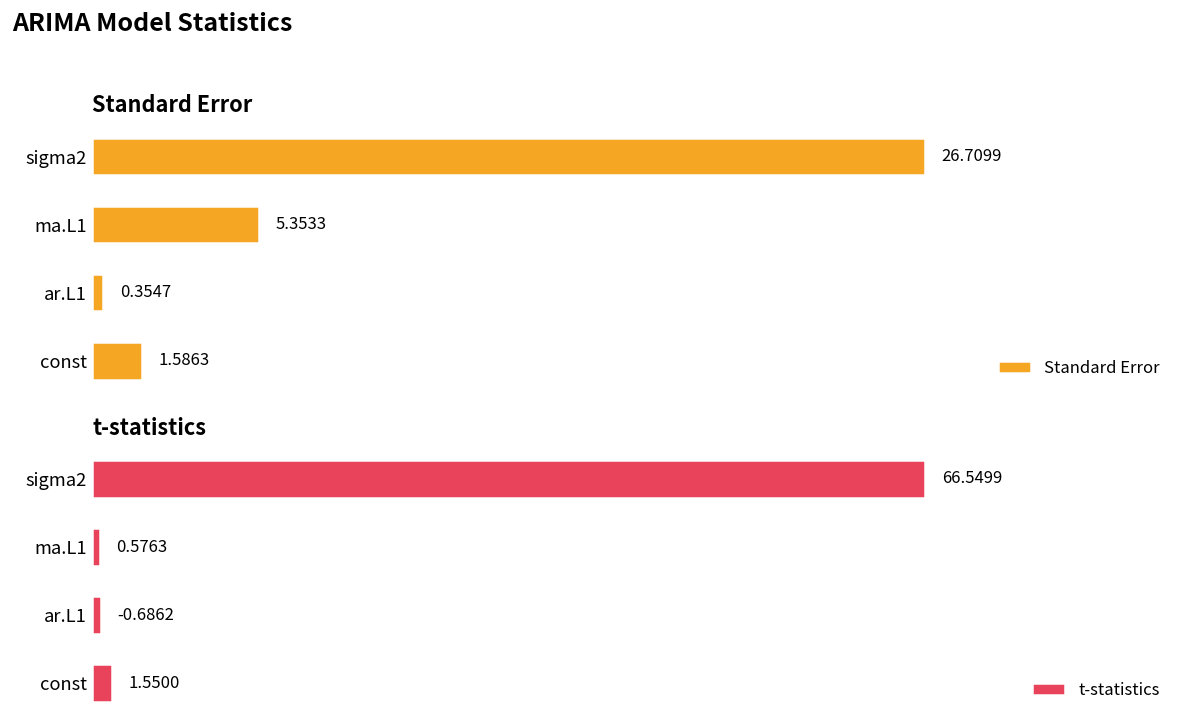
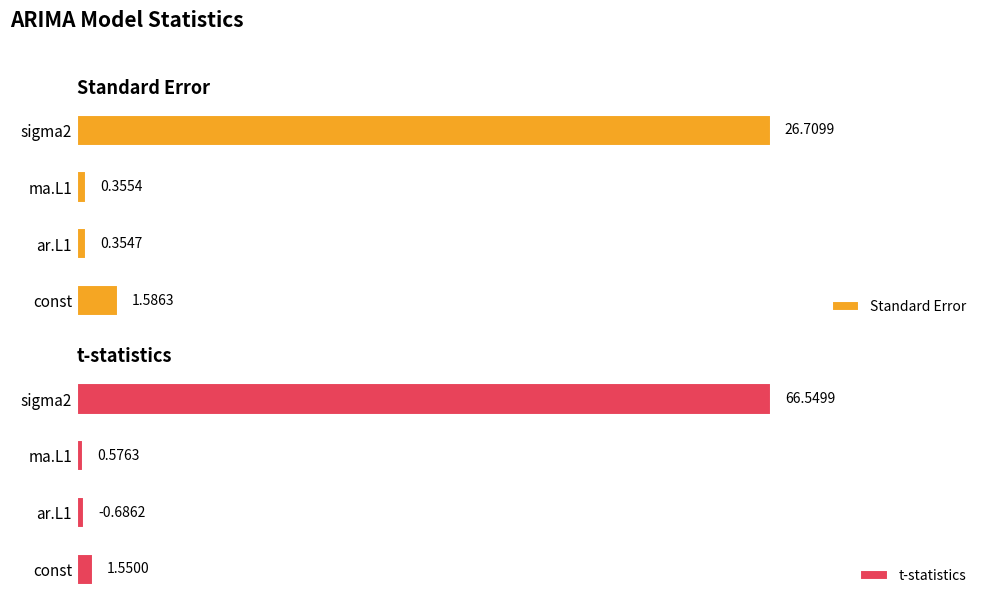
  {
    "Standard Error": {
      "sigma2": 26.7099,
-     "ma.L1": 5.3533,
+     "ma.L1": 0.3554,
      "ar.L1": 0.3547,
      "const": 1.5863
    },
    "t-statistics": {
      "sigma2": 66.5499,
      "ma.L1": 0.5763,
      "const": 1.5500
    }
  }
